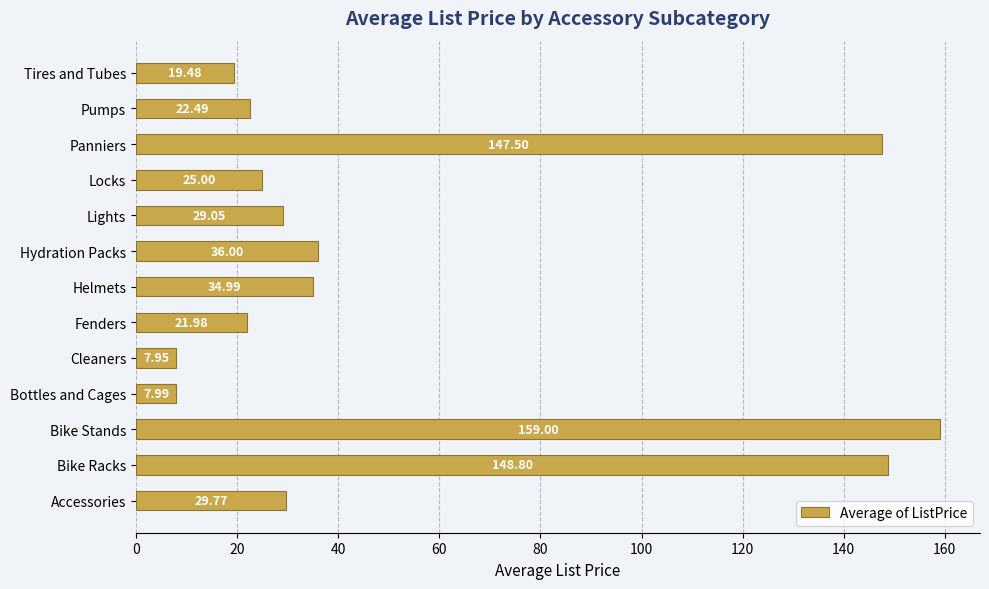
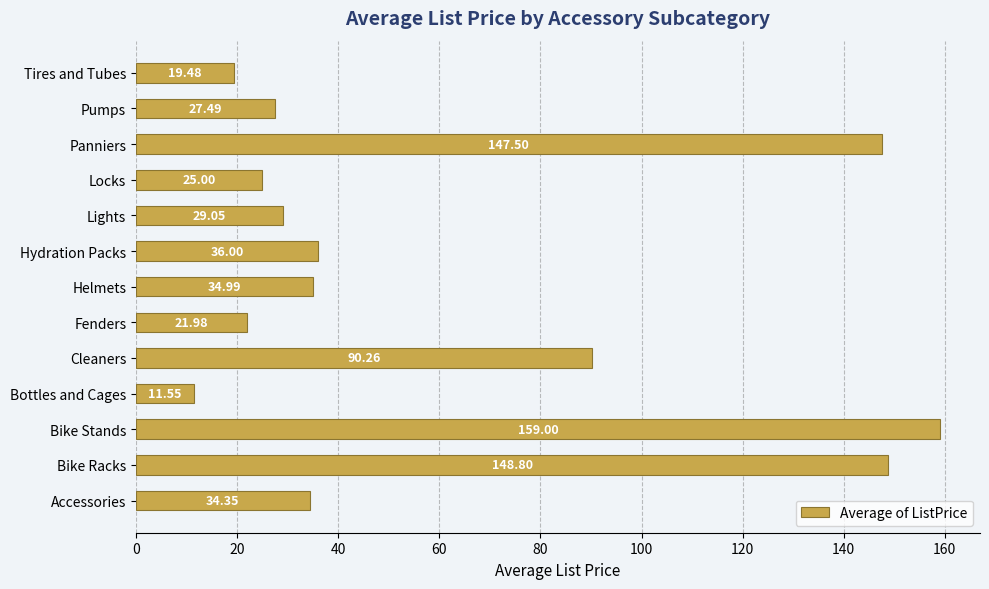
  {
    "Tires and Tubes": 19.48,
-   "Pumps": 22.49,
+   "Pumps": 27.49,
    "Panniers": 147.50,
    "Locks": 25.00,
    "Lights": 29.05,
    "Hydration Packs": 36.00,
    "Helmets": 34.99,
    "Fenders": 21.98,
-   "Cleaners": 7.95,
-   "Bottles and Cages": 7.99,
+   "Cleaners": 90.26,
+   "Bottles and Cages": 11.55,
    "Bike Stands": 159.00,
    "Bike Racks": 148.80,
-   "Accessories": 29.77
+   "Accessories": 34.35
  }
